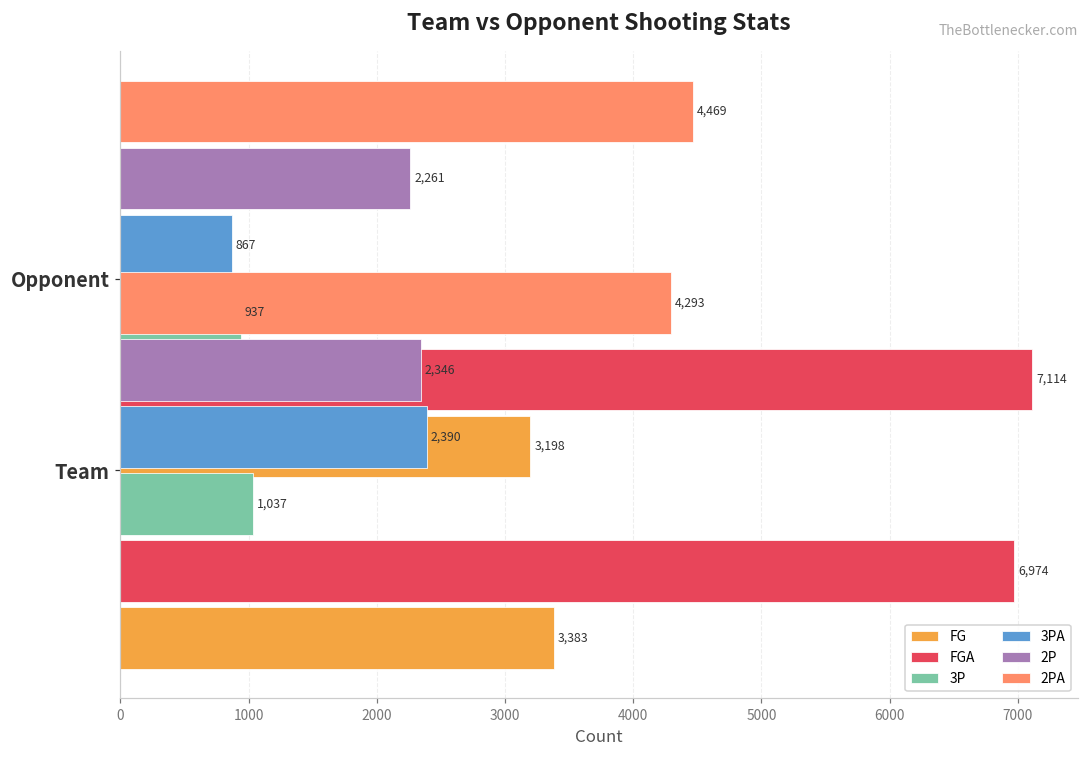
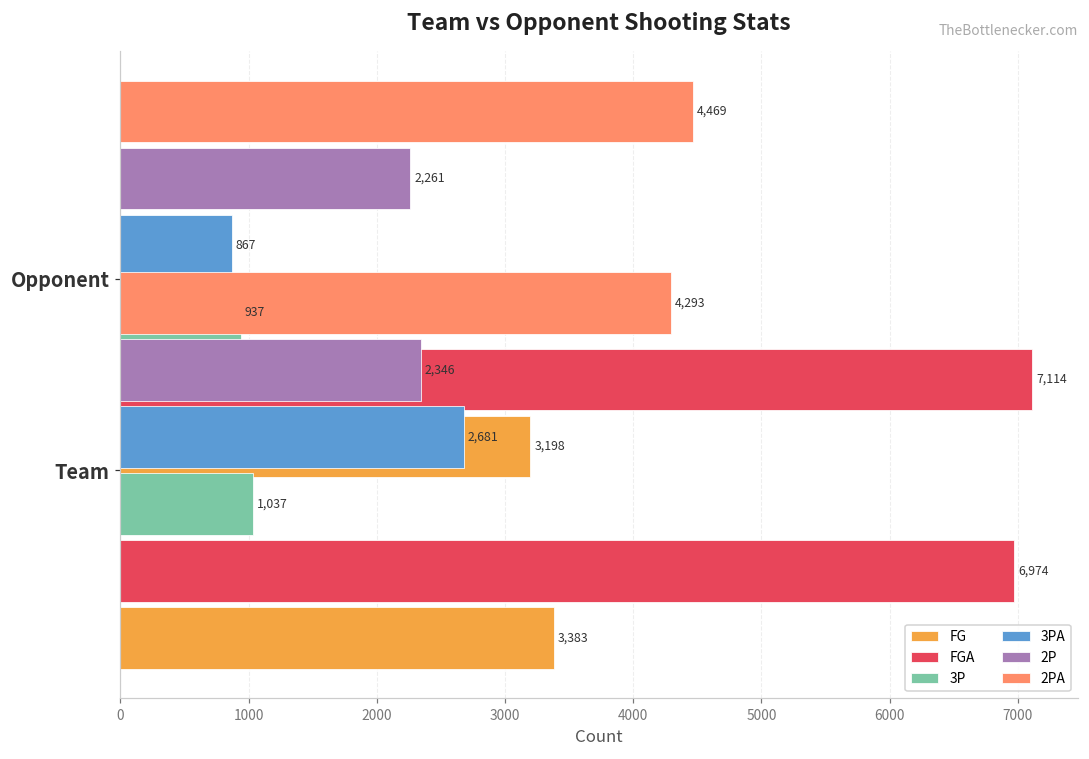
  {
    "3P": {
      "Team": "1,037"
    },
    "3PA": {
      "Opponent": "867",
-     "Team": "2,390"
+     "Team": "2,681"
    }
  }
